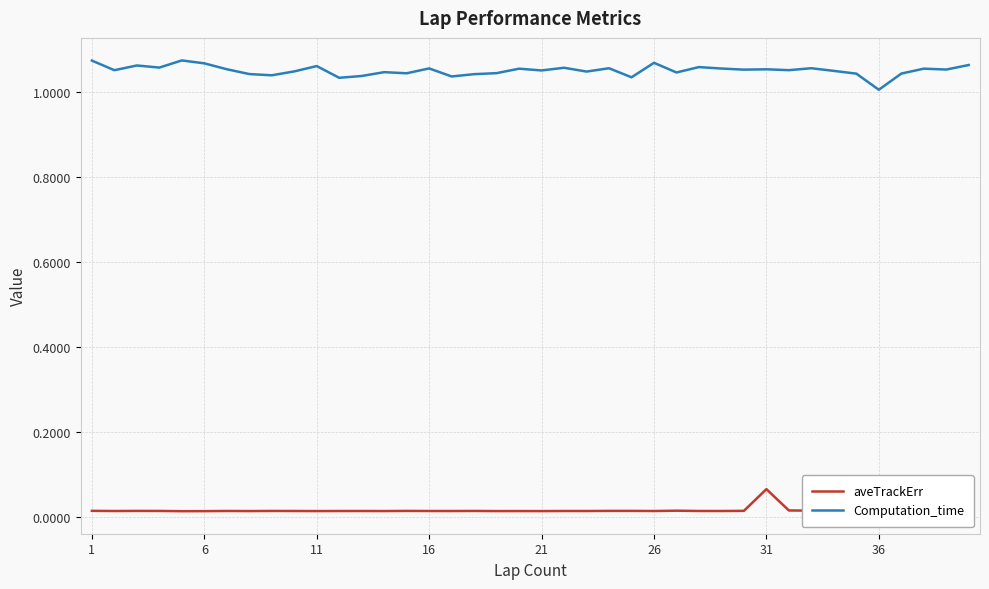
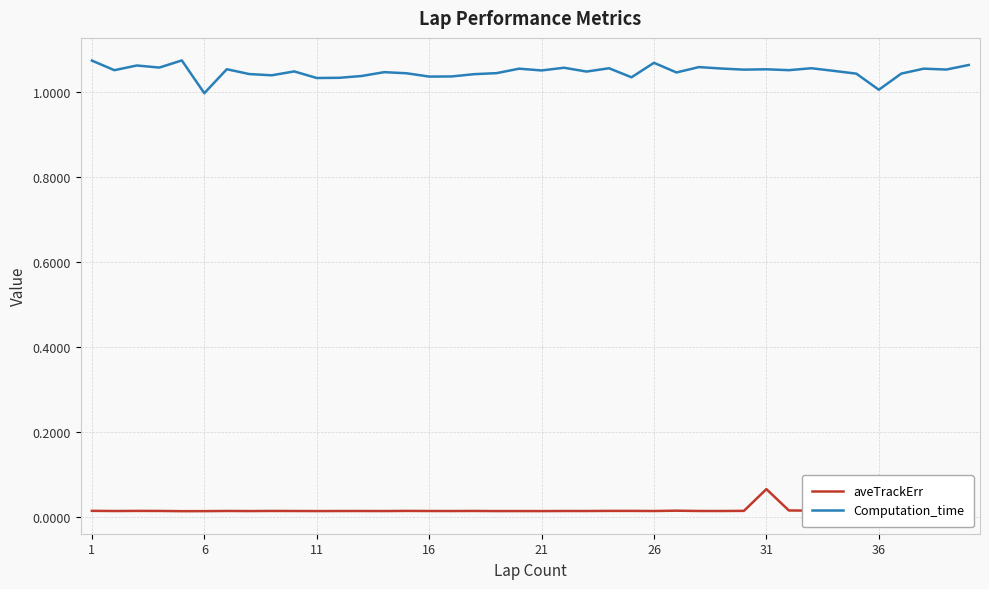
  {
    "aveTrackErr": {
      "1": 0.02,
      "6": 0.01,
      "11": 0.01,
      "16": 0.02,
      "21": 0.01,
      "26": 0.02,
      "31": 0.07
    },
    "Computation_time": {
      "1": 1.07,
-     "6": 1.07,
-     "11": 1.06,
-     "16": 1.05,
+     "6": 1.00,
+     "11": 1.03,
+     "16": 1.04,
      "21": 1.05,
      "26": 1.07,
      "31": 1.05,
      "36": 1.00
    }
  }
